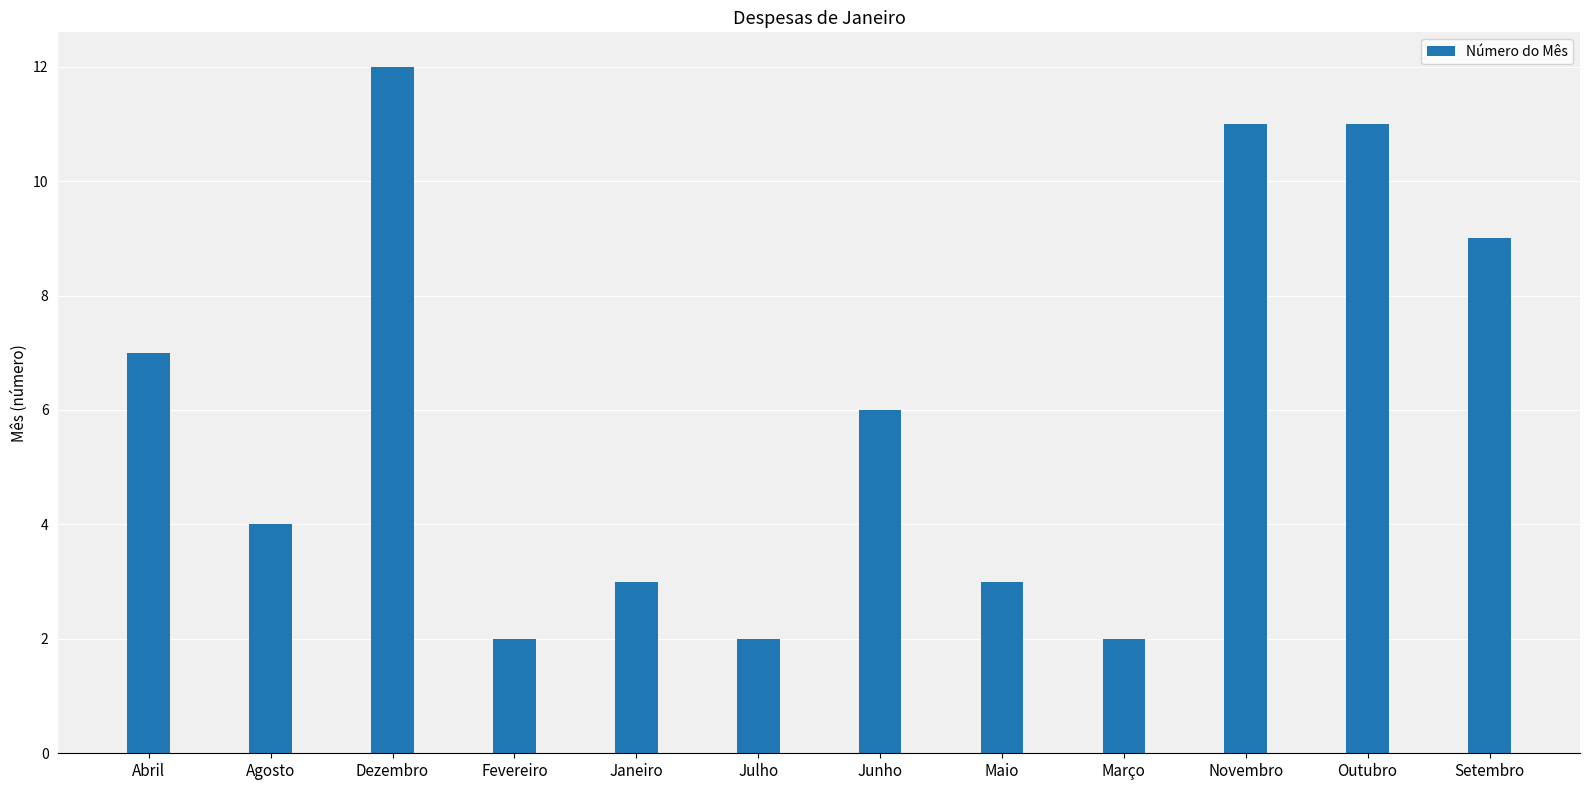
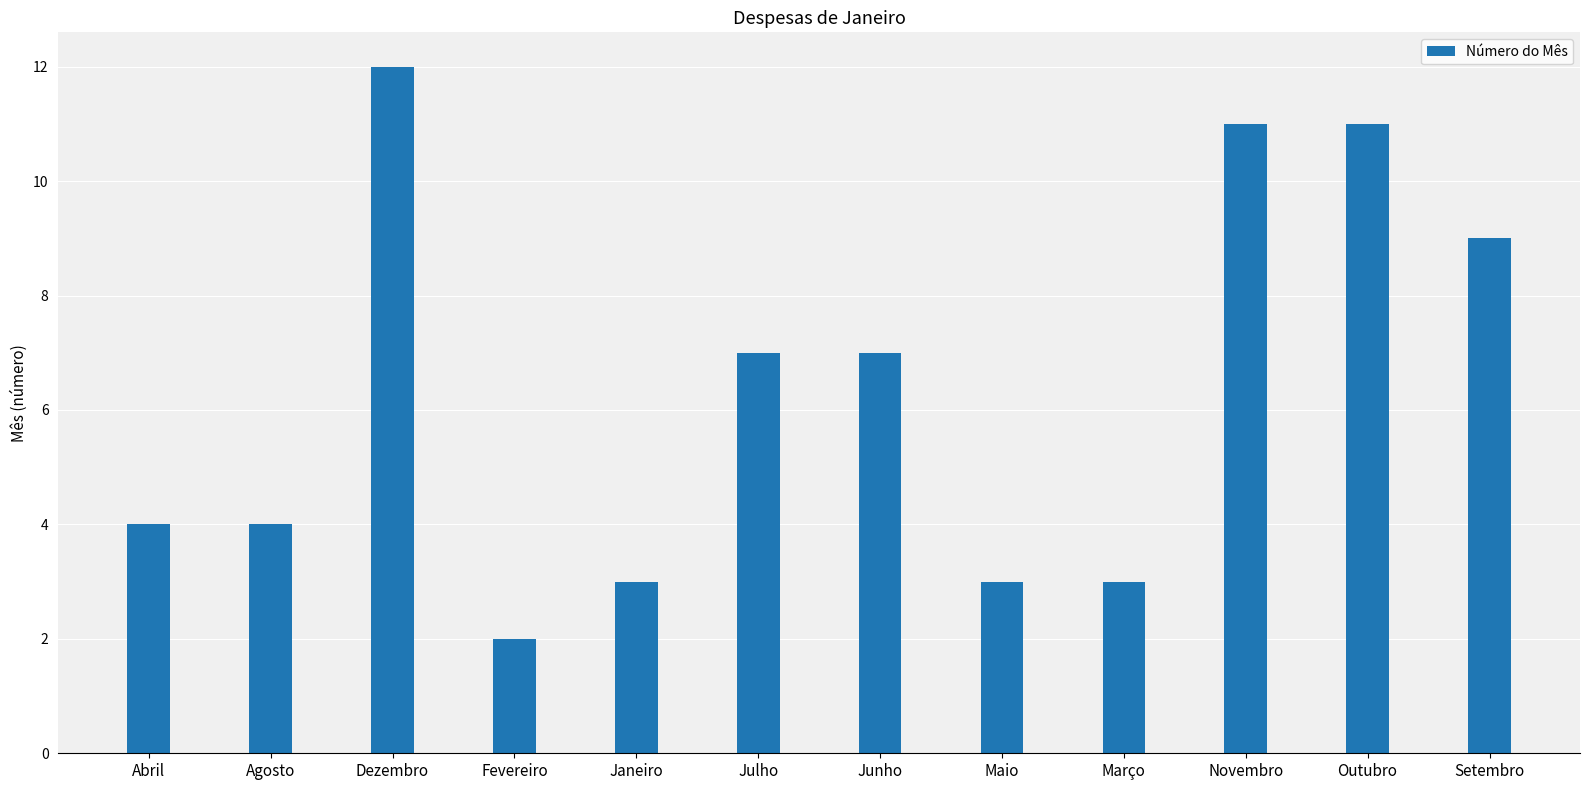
  {
-   "Abril": 7,
+   "Abril": 4,
    "Agosto": 4,
    "Dezembro": 12,
    "Fevereiro": 2,
    "Janeiro": 3,
-   "Julho": 2,
-   "Junho": 6,
+   "Julho": 7,
+   "Junho": 7,
    "Maio": 3,
-   "Março": 2,
+   "Março": 3,
    "Novembro": 11,
    "Outubro": 11,
    "Setembro": 9
  }
